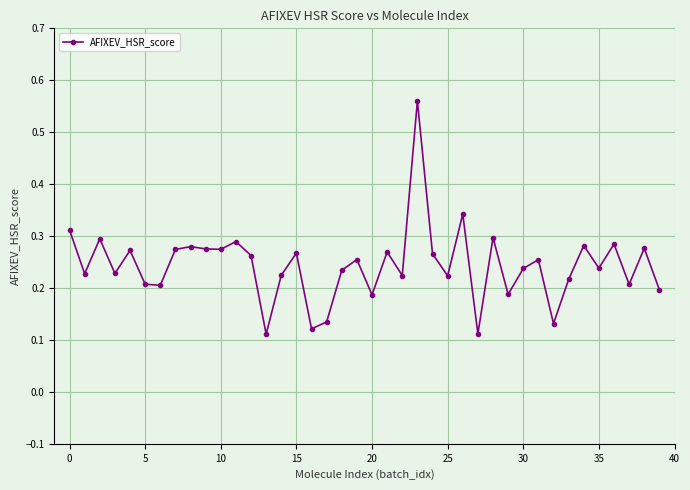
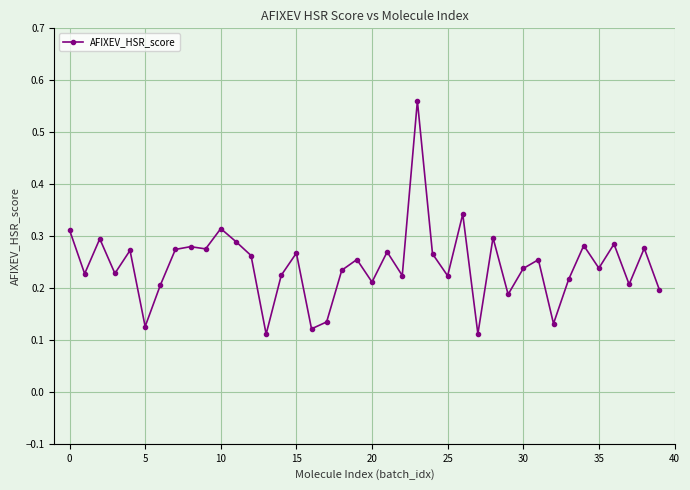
  {
    "0": 0.31,
-   "5": 0.21,
-   "10": 0.27,
+   "5": 0.13,
+   "10": 0.31,
    "15": 0.27,
-   "20": 0.19,
+   "20": 0.21,
    "25": 0.22,
    "30": 0.24,
    "35": 0.24
  }
